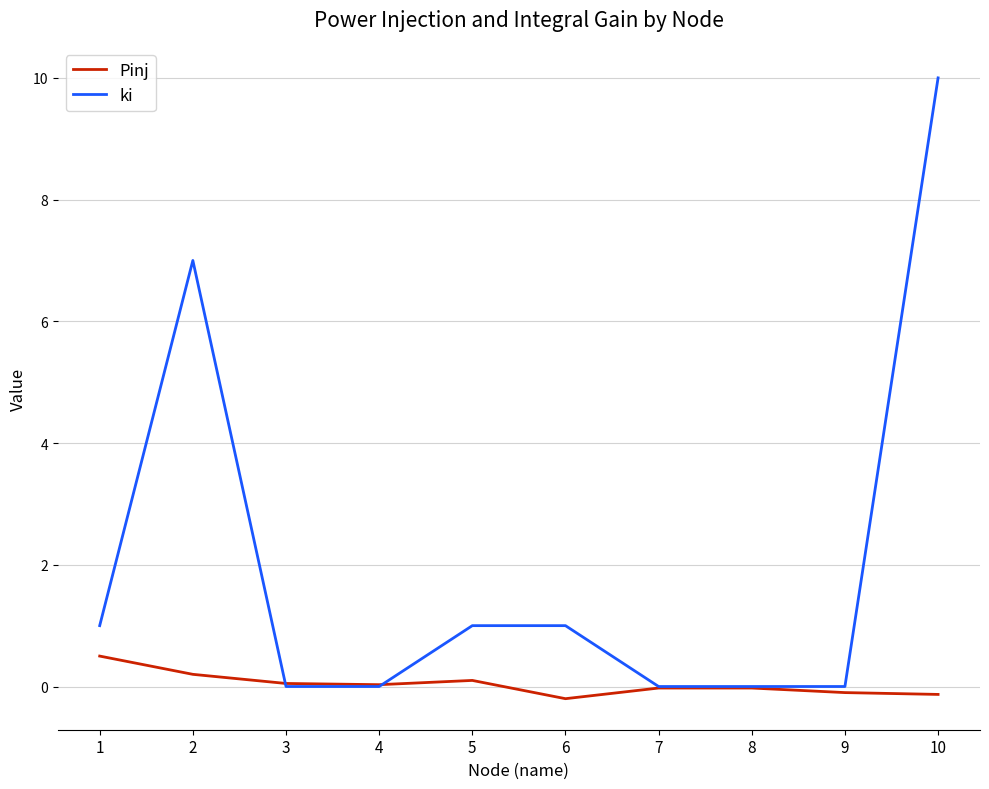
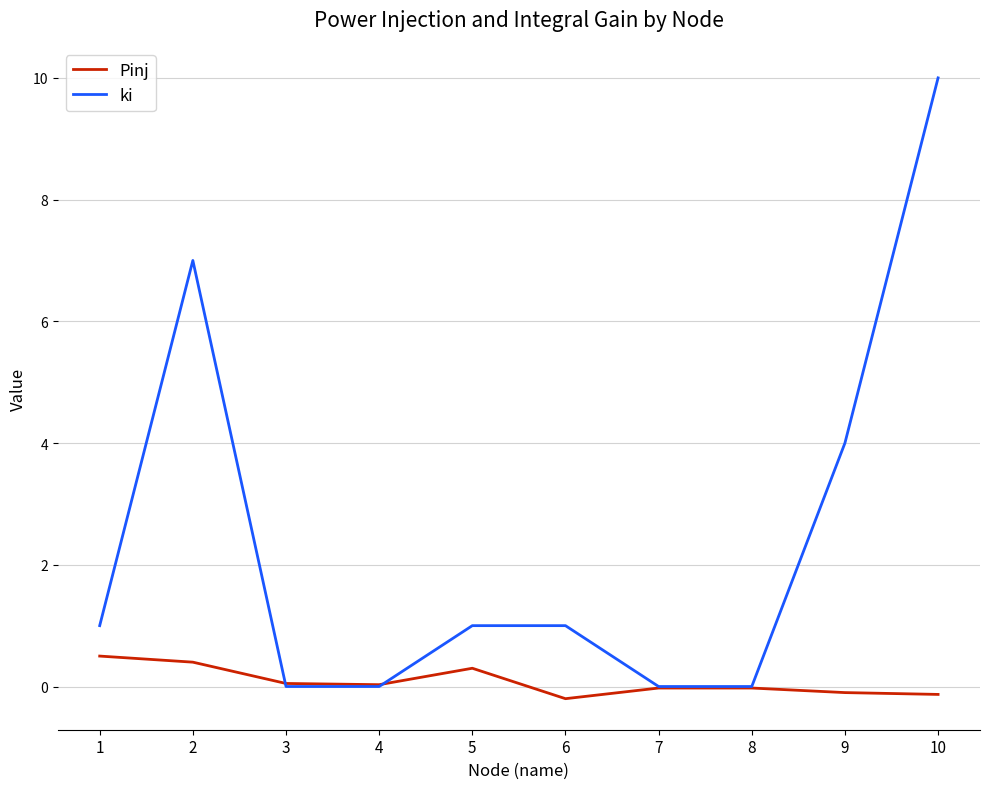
  {
    "Pinj": {
      "1": 0.5,
-     "2": 0.2,
+     "2": 0.4,
      "3": 0.1,
-     "5": 0.1,
+     "5": 0.3,
      "6": -0.2,
      "9": -0.1,
      "10": -0.1
    },
    "ki": {
      "1": 1,
      "2": 7,
      "3": 0,
      "5": 1,
      "6": 1,
-     "9": 0,
+     "9": 4,
      "10": 10
    }
  }
